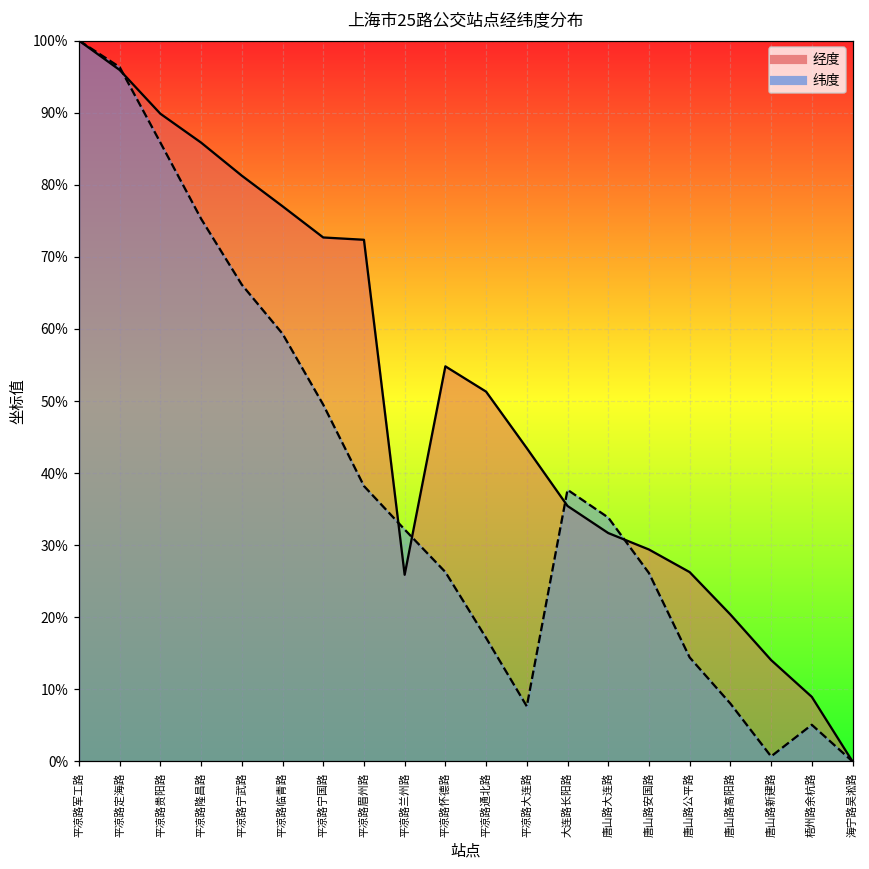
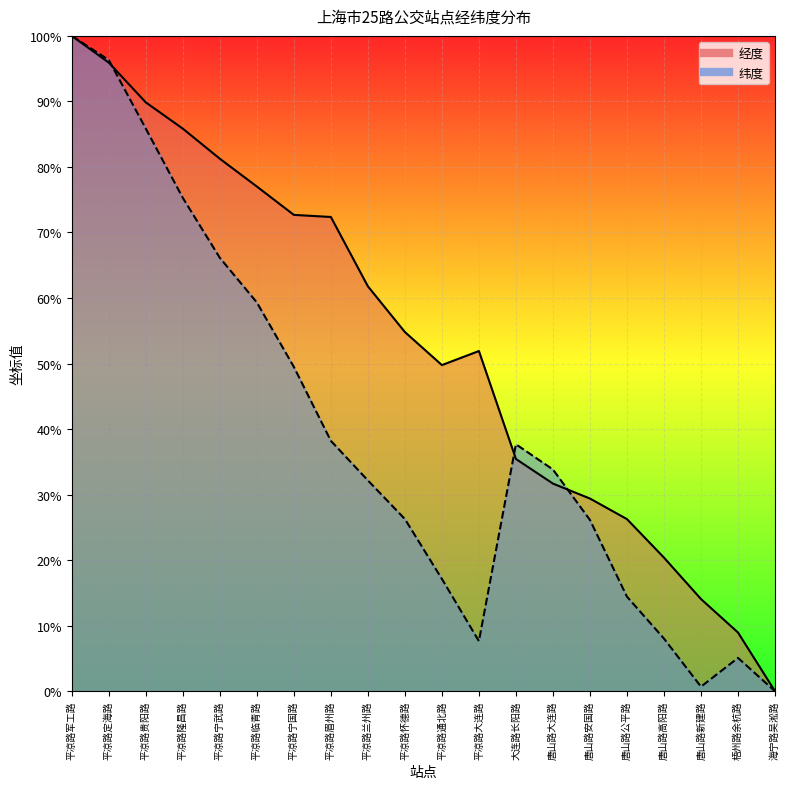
  {
    "经度": {
      "平凉路定海路": "96%",
      "平凉路贵阳路": "90%",
      "平凉路隆昌路": "86%",
      "平凉路宁武路": "81%",
      "平凉路临青路": "77%",
      "平凉路宁国路": "73%",
      "平凉路眉州路": "72%",
-     "平凉路兰州路": "26%",
+     "平凉路兰州路": "62%",
      "平凉路怀德路": "55%",
-     "平凉路通北路": "51%",
-     "平凉路大连路": "43%",
+     "平凉路通北路": "50%",
+     "平凉路大连路": "52%",
      "大连路长阳路": "35%",
      "唐山路大连路": "32%",
      "唐山路安国路": "29%",
      "唐山路公平路": "26%",
      "唐山路高阳路": "20%",
      "唐山路新建路": "14%",
      "梧州路余杭路": "9%"
    },
    "纬度": {
      "平凉路定海路": "96%",
      "平凉路贵阳路": "86%",
      "平凉路隆昌路": "75%",
      "平凉路宁武路": "66%",
      "平凉路临青路": "59%",
      "平凉路宁国路": "49%",
      "平凉路眉州路": "38%",
      "平凉路兰州路": "32%",
      "平凉路怀德路": "26%",
      "平凉路通北路": "17%",
      "平凉路大连路": "8%",
      "大连路长阳路": "38%",
      "唐山路大连路": "34%",
      "唐山路安国路": "26%",
      "唐山路公平路": "14%",
      "唐山路高阳路": "8%",
      "唐山路新建路": "1%",
      "梧州路余杭路": "5%"
    }
  }
